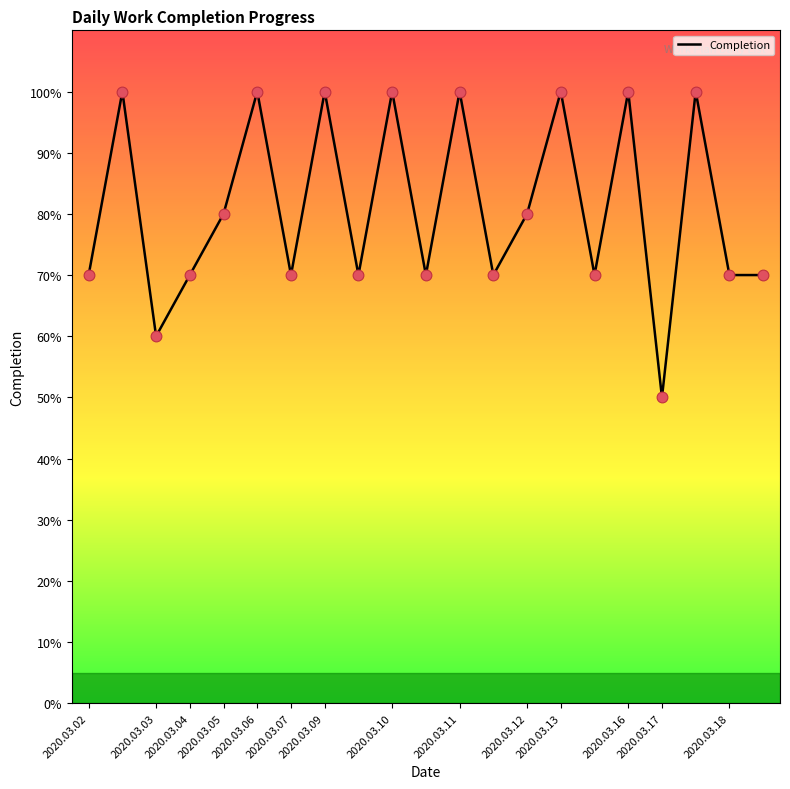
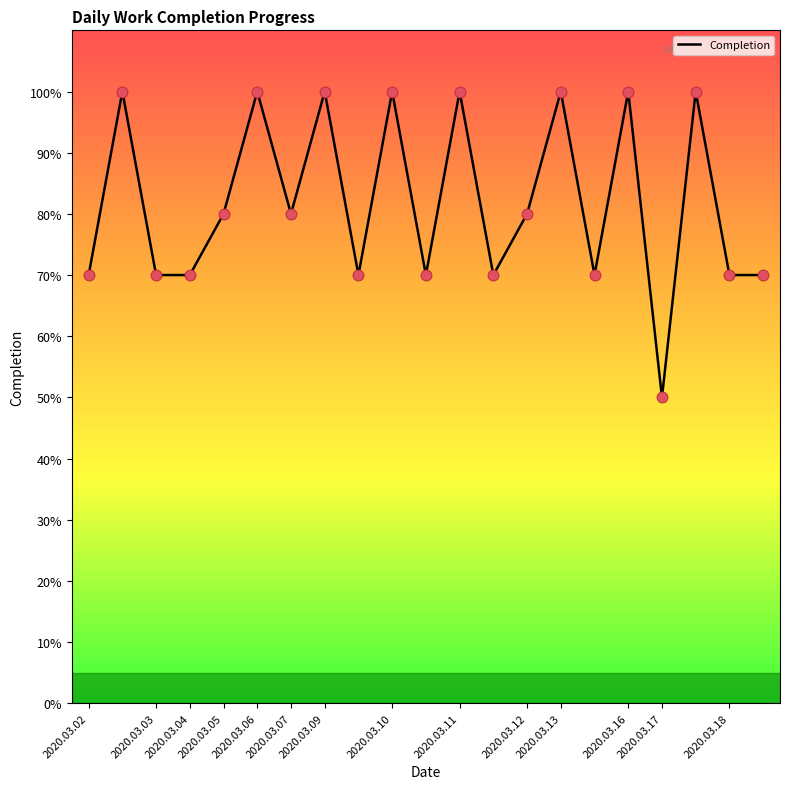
  {
-   "2020.03.03": "60%",
+   "2020.03.03": "70%",
    "2020.03.04": "70%",
    "2020.03.05": "80%",
    "2020.03.06": "100%",
-   "2020.03.07": "70%",
+   "2020.03.07": "80%",
    "2020.03.12": "80%",
    "2020.03.16": "100%"
  }
